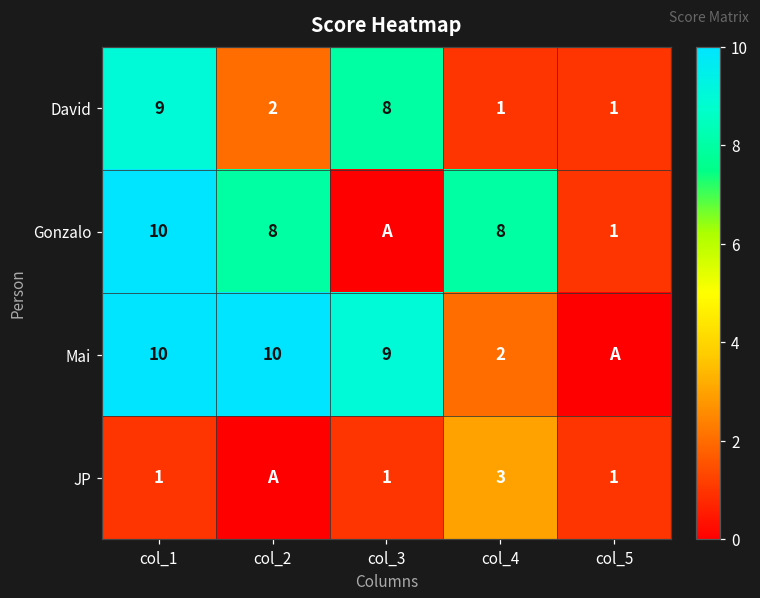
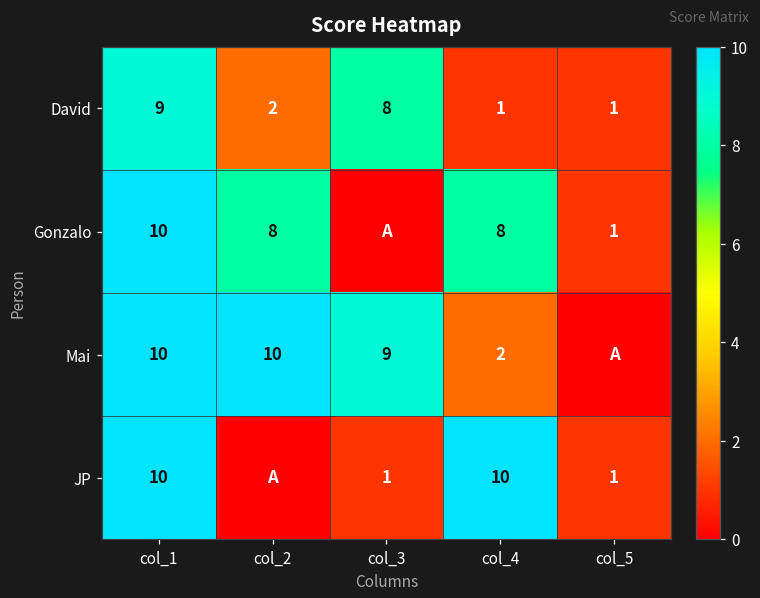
  {
    "David": {
      "col_1": 9,
      "col_2": 2,
      "col_3": 8,
      "col_4": 1,
      "col_5": 1
    },
    "Gonzalo": {
      "col_1": 10,
      "col_2": 8,
      "col_4": 8,
      "col_5": 1
    },
    "Mai": {
      "col_1": 10,
      "col_2": 10,
      "col_3": 9,
      "col_4": 2
    },
    "JP": {
-     "col_1": 1,
+     "col_1": 10,
      "col_3": 1,
-     "col_4": 3,
+     "col_4": 10,
      "col_5": 1
    }
  }
